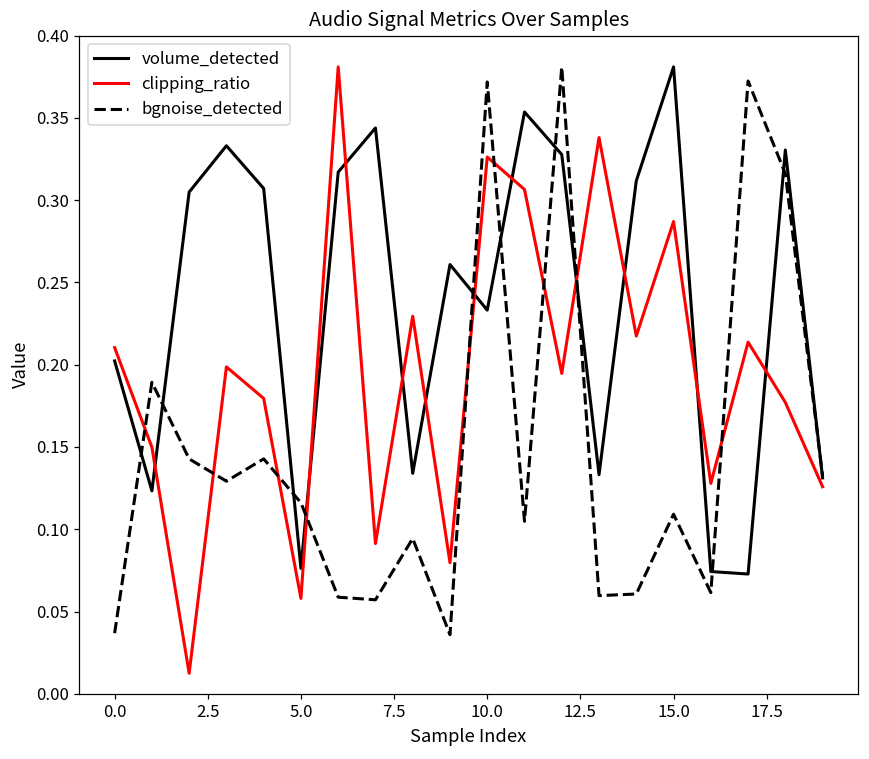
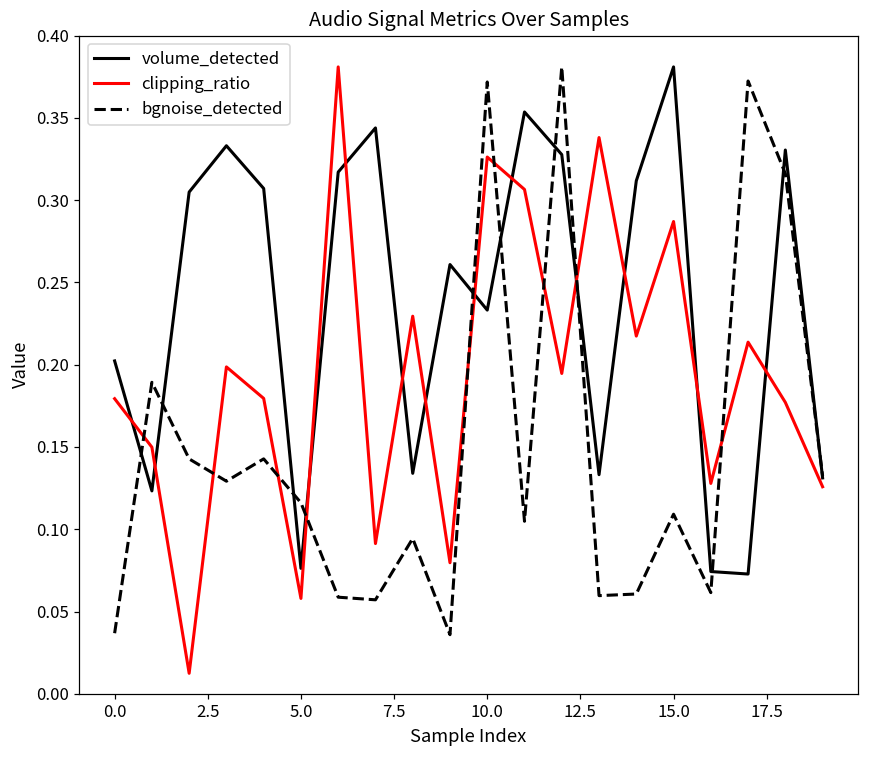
  {
    "clipping_ratio": {
-     "0.0": 0.210,
+     "0.0": 0.179,
      "5.0": 0.058,
      "10.0": 0.326,
      "15.0": 0.287
    }
  }
